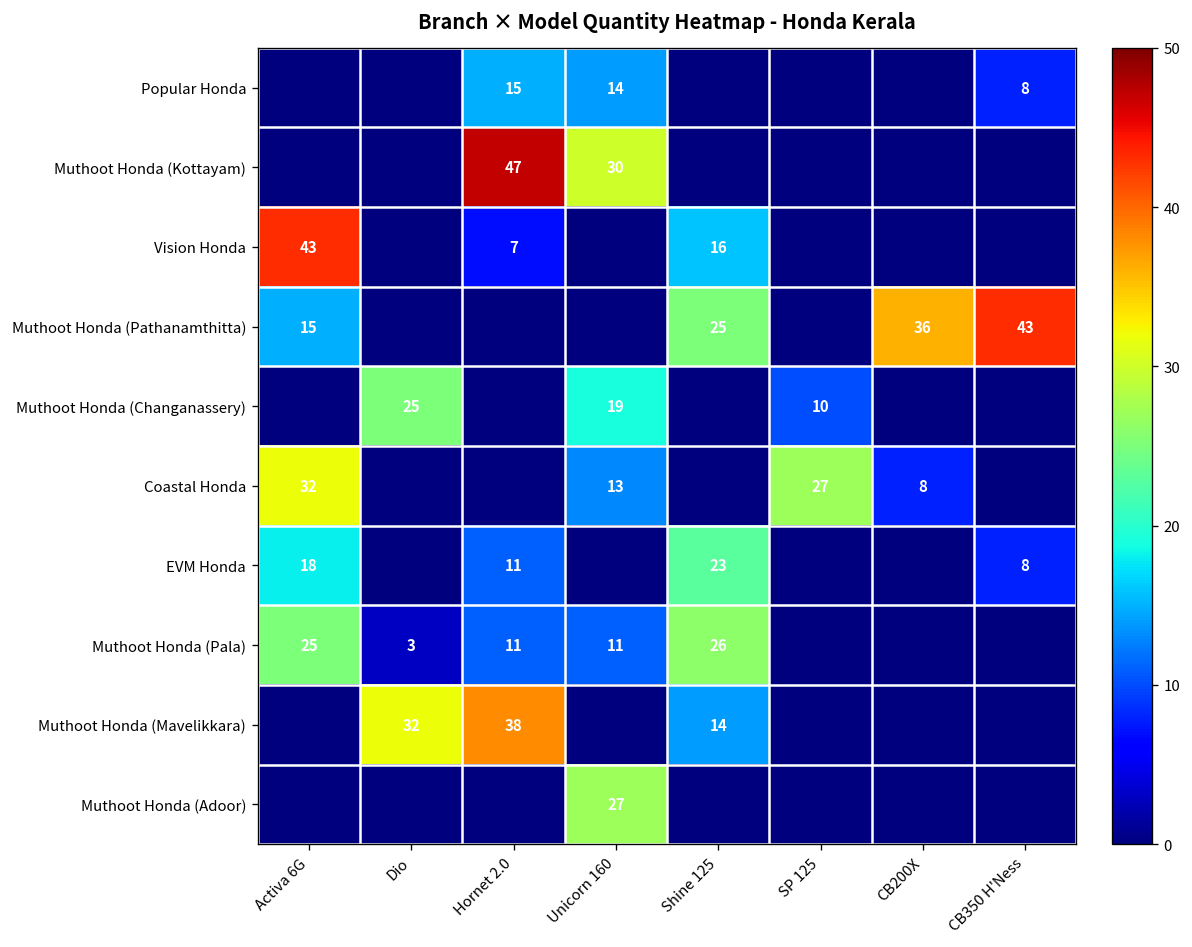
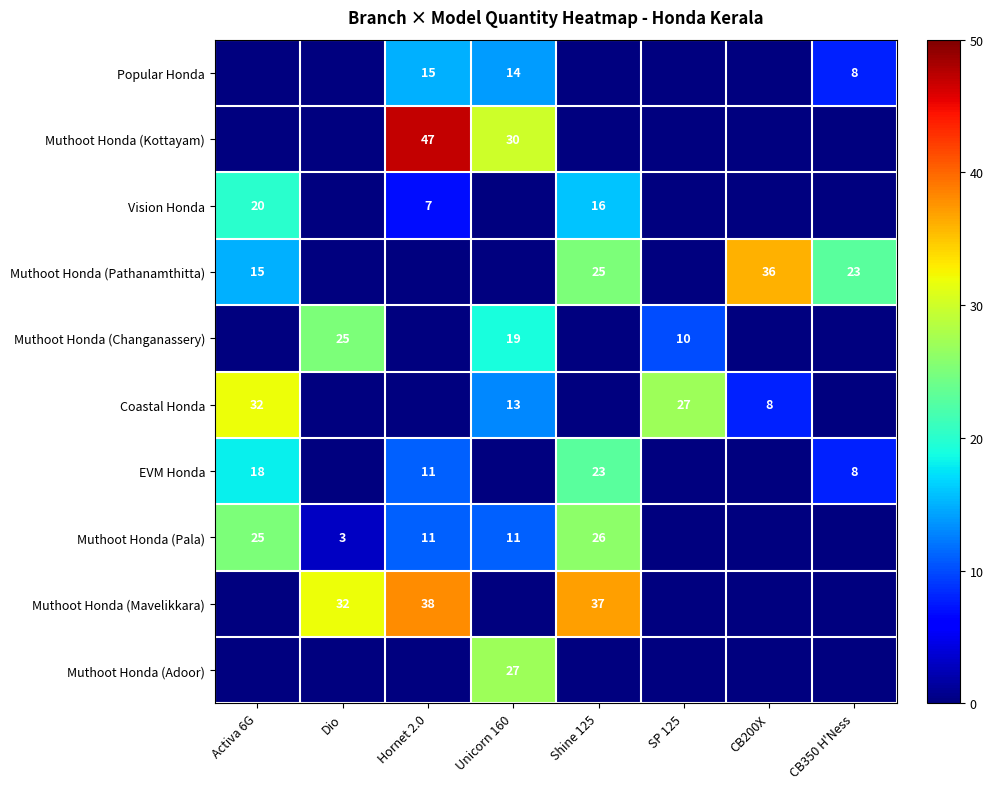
  {
    "Popular Honda": {
      "Hornet 2.0": 15,
      "Unicorn 160": 14,
      "CB350 H'Ness": 8
    },
    "Muthoot Honda (Kottayam)": {
      "Hornet 2.0": 47,
      "Unicorn 160": 30
    },
    "Vision Honda": {
-     "Activa 6G": 43,
+     "Activa 6G": 20,
      "Hornet 2.0": 7,
      "Shine 125": 16
    },
    "Muthoot Honda (Pathanamthitta)": {
      "Activa 6G": 15,
      "Shine 125": 25,
      "CB200X": 36,
-     "CB350 H'Ness": 43
+     "CB350 H'Ness": 23
    },
    "Muthoot Honda (Changanassery)": {
      "Dio": 25,
      "Unicorn 160": 19,
      "SP 125": 10
    },
    "Coastal Honda": {
      "Activa 6G": 32,
      "Unicorn 160": 13,
      "SP 125": 27,
      "CB200X": 8
    },
    "EVM Honda": {
      "Activa 6G": 18,
      "Hornet 2.0": 11,
      "Shine 125": 23,
      "CB350 H'Ness": 8
    },
    "Muthoot Honda (Pala)": {
      "Activa 6G": 25,
      "Dio": 3,
      "Hornet 2.0": 11,
      "Unicorn 160": 11,
      "Shine 125": 26
    },
    "Muthoot Honda (Mavelikkara)": {
      "Dio": 32,
      "Hornet 2.0": 38,
-     "Shine 125": 14
+     "Shine 125": 37
    },
    "Muthoot Honda (Adoor)": {
      "Unicorn 160": 27
    }
  }
